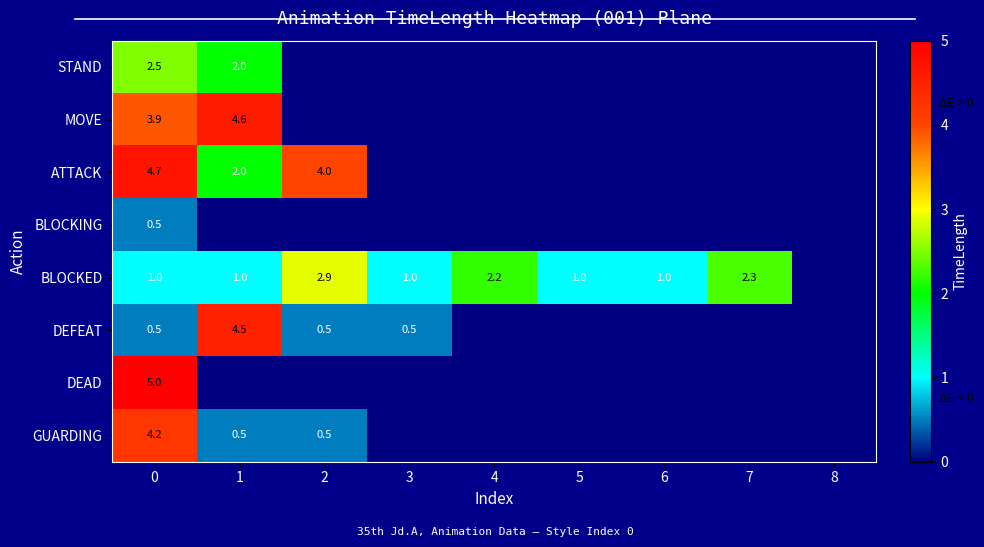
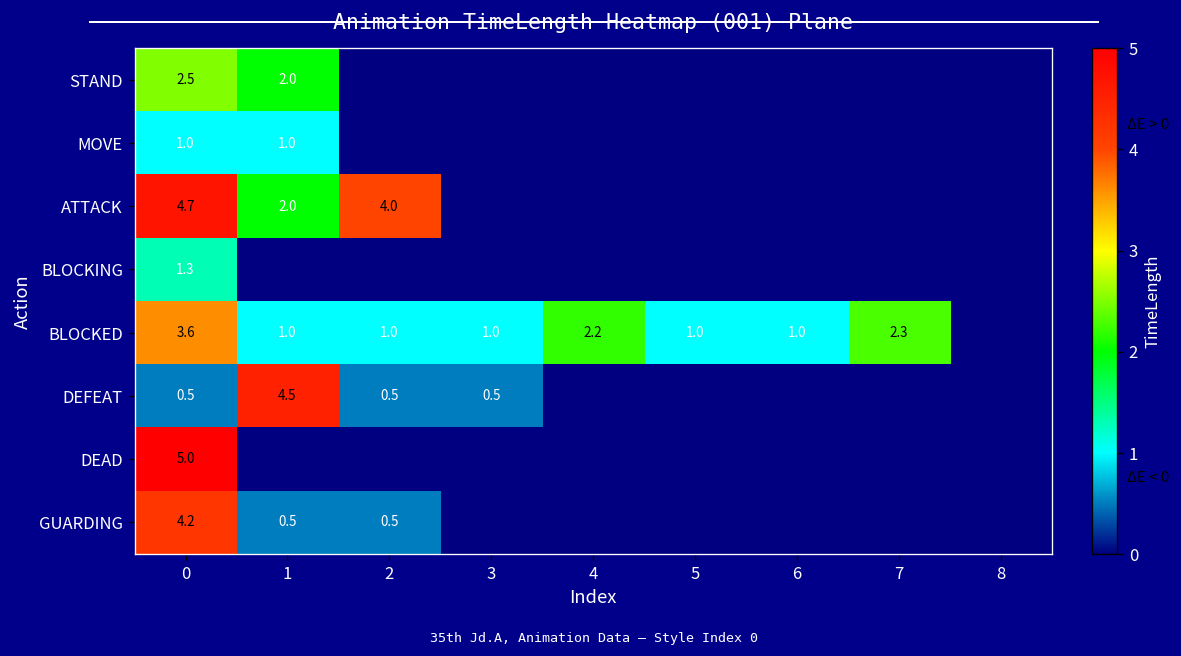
  {
    "STAND": {
      "0": 2.5,
      "1": 2.0
    },
    "MOVE": {
-     "0": 3.9,
-     "1": 4.6
+     "0": 1.0,
+     "1": 1.0
    },
    "ATTACK": {
      "0": 4.7,
      "1": 2.0,
      "2": 4.0
    },
    "BLOCKING": {
-     "0": 0.5
+     "0": 1.3
    },
    "BLOCKED": {
-     "0": 1.0,
+     "0": 3.6,
      "1": 1.0,
-     "2": 2.9,
+     "2": 1.0,
      "3": 1.0,
      "4": 2.2,
      "5": 1.0,
      "6": 1.0,
      "7": 2.3
    },
    "DEFEAT": {
      "0": 0.5,
      "1": 4.5,
      "2": 0.5,
      "3": 0.5
    },
    "DEAD": {
      "0": 5.0
    },
    "GUARDING": {
      "0": 4.2,
      "1": 0.5,
      "2": 0.5
    }
  }
